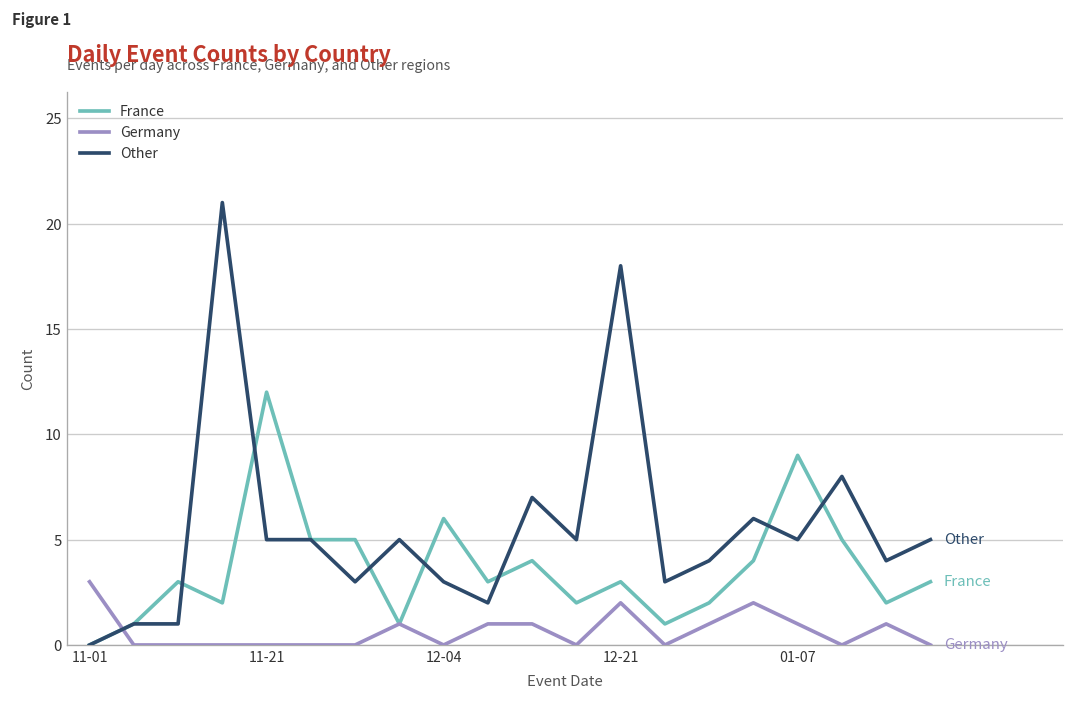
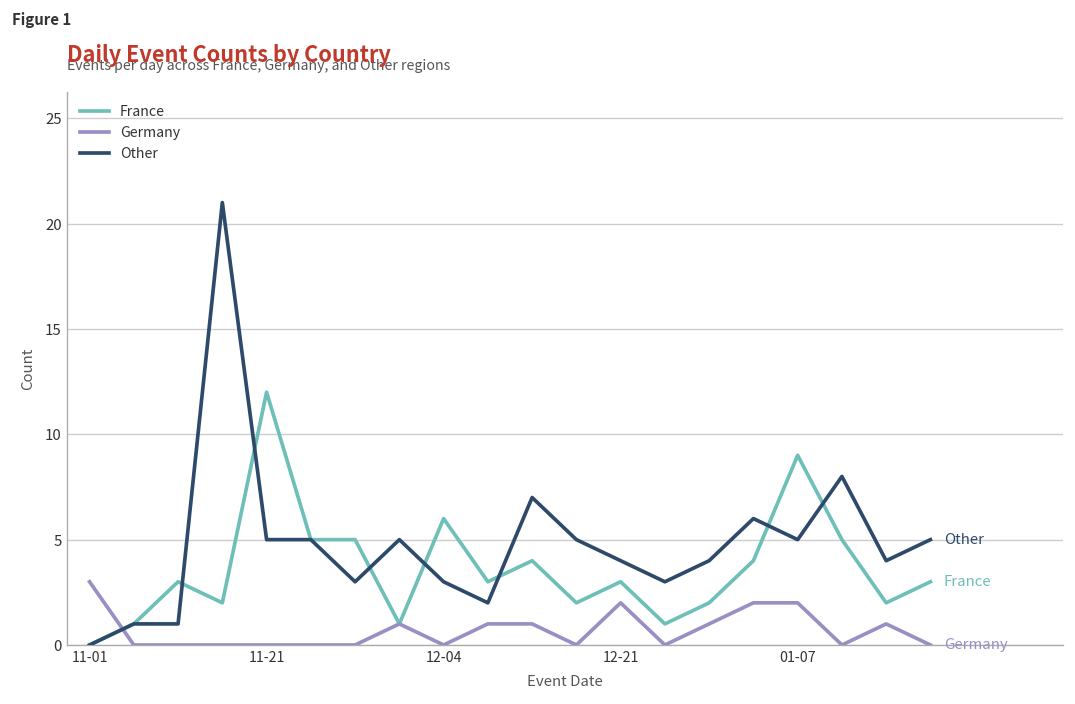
  {
    "France": {
      "11-21": 12,
      "12-04": 6,
      "12-21": 3,
      "01-07": 9
    },
    "Germany": {
      "11-01": 3,
      "11-21": 0,
      "12-04": 0,
      "12-21": 2,
-     "01-07": 1
+     "01-07": 2
    },
    "Other": {
      "11-21": 5,
      "12-04": 3,
-     "12-21": 18,
+     "12-21": 4,
      "01-07": 5
    }
  }
